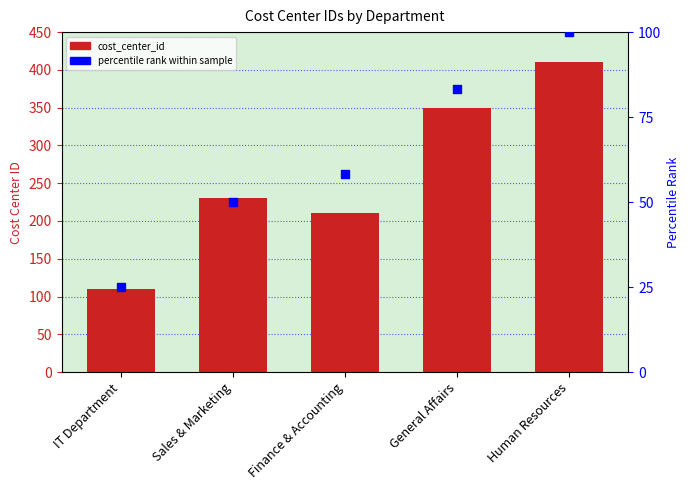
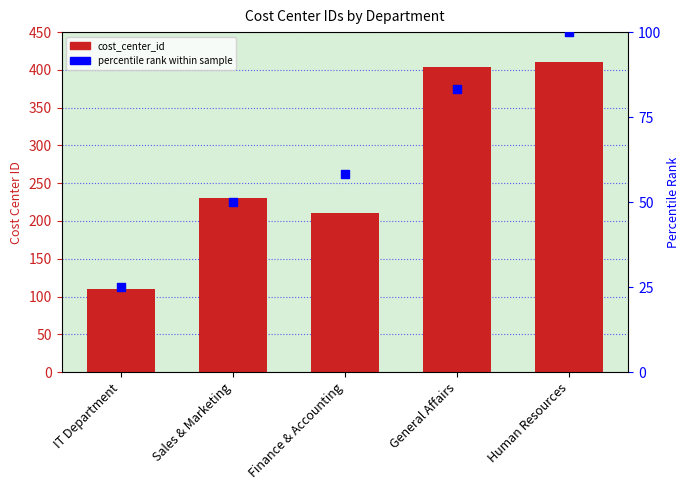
  {
    "cost_center_id": {
      "IT Department": 110,
      "Sales & Marketing": 230,
      "Finance & Accounting": 210,
-     "General Affairs": 350,
+     "General Affairs": 400,
      "Human Resources": 410
    }
  }
